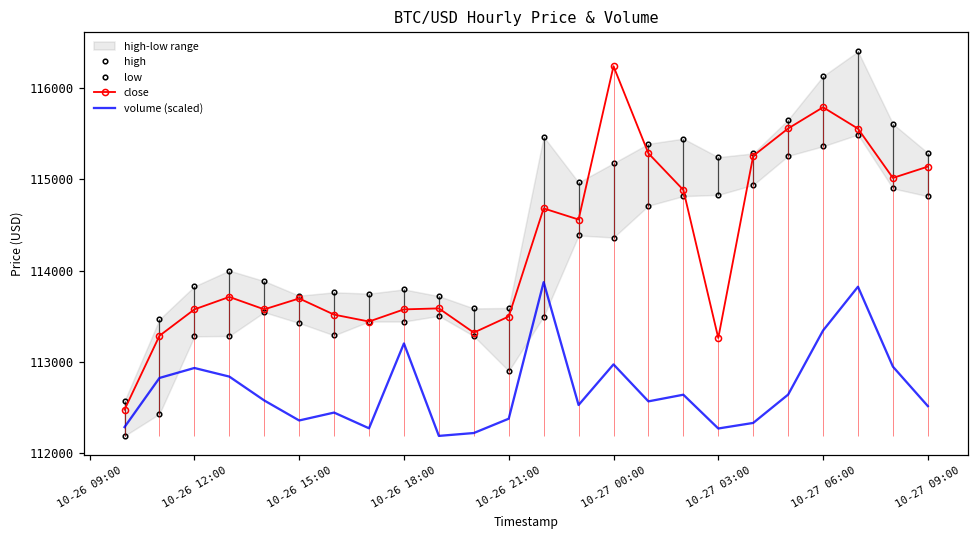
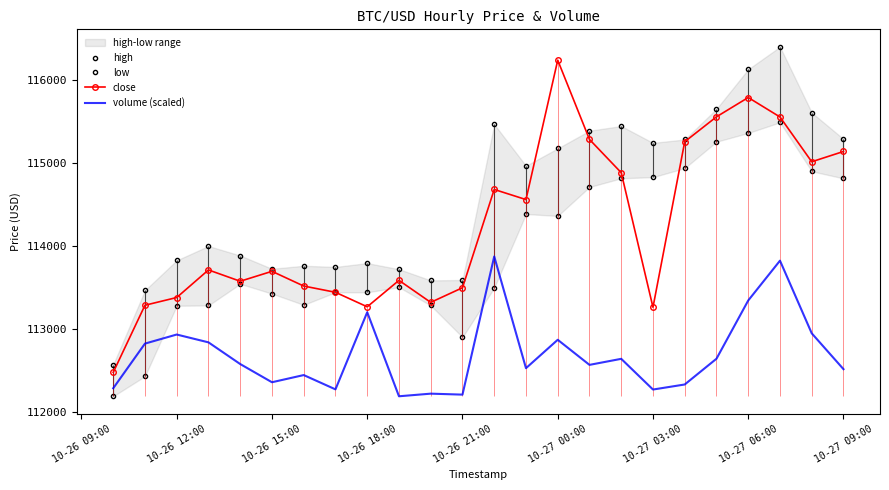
  {
    "close": {
-     "10-26 12:00": 113600,
-     "10-26 18:00": 113600,
+     "10-26 12:00": 113400,
+     "10-26 18:00": 113300,
      "10-26 21:00": 113500,
      "10-27 00:00": 116200,
      "10-27 03:00": 113300,
      "10-27 06:00": 115800,
      "10-27 09:00": 115100
    },
    "volume (scaled)": {
      "10-26 12:00": 112900,
      "10-26 15:00": 112400,
      "10-26 18:00": 113200,
-     "10-26 21:00": 112400,
-     "10-27 00:00": 113000,
+     "10-26 21:00": 112200,
+     "10-27 00:00": 112900,
      "10-27 03:00": 112300,
      "10-27 06:00": 113300,
      "10-27 09:00": 112500
    }
  }
